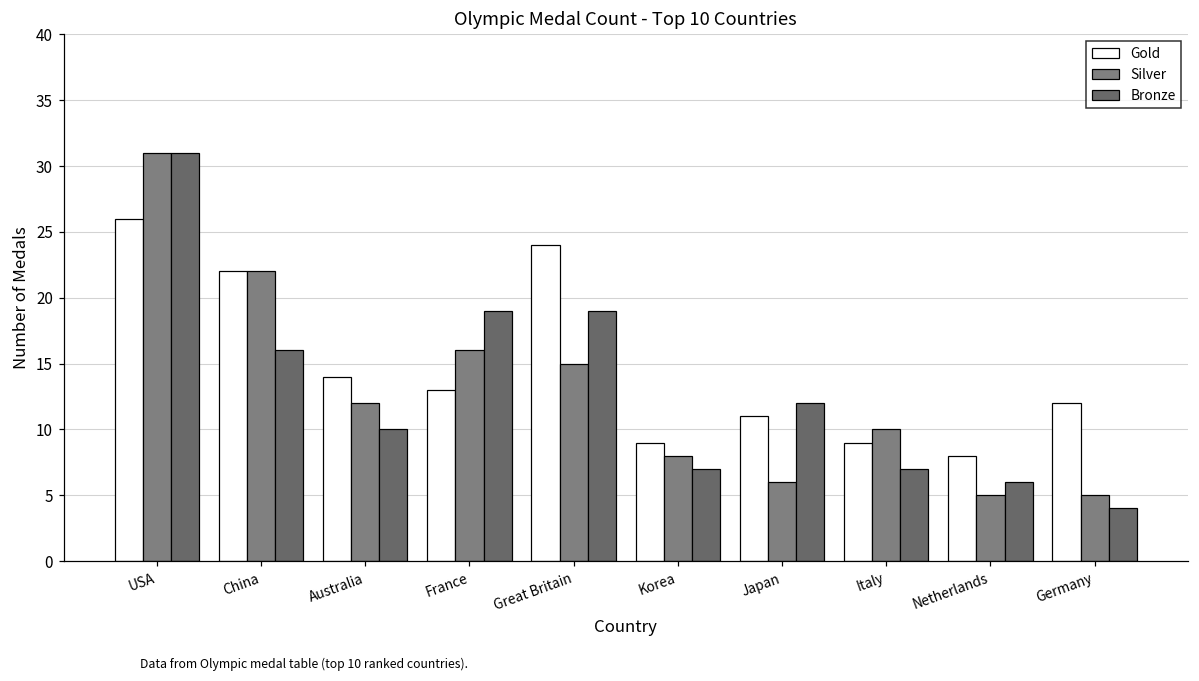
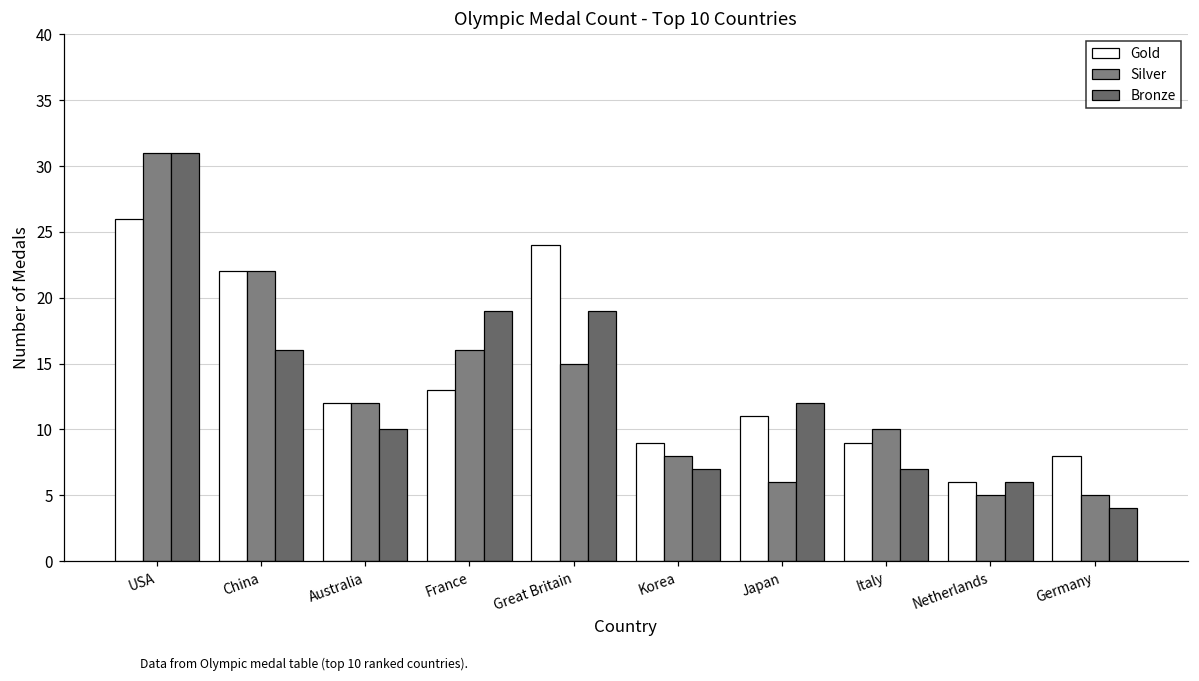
  {
    "Gold": {
      "USA": 26,
      "China": 22,
-     "Australia": 14,
+     "Australia": 12,
      "France": 13,
      "Great Britain": 24,
      "Korea": 9,
      "Japan": 11,
      "Italy": 9,
-     "Netherlands": 8,
-     "Germany": 12
+     "Netherlands": 6,
+     "Germany": 8
    }
  }
